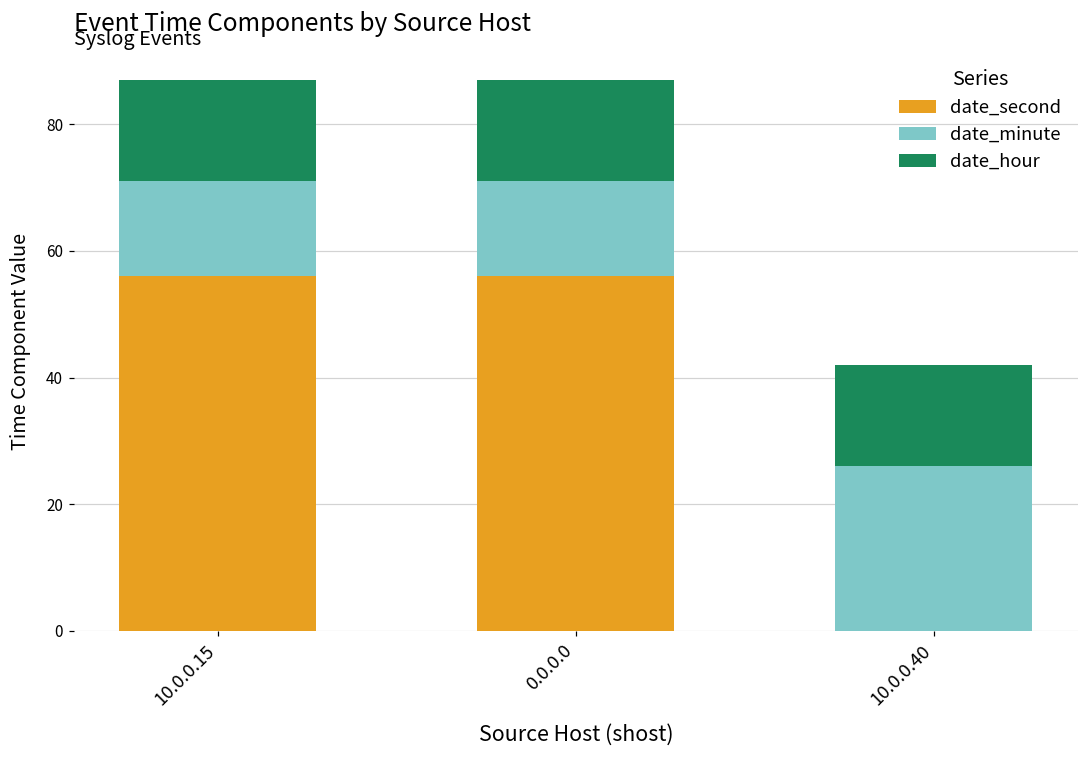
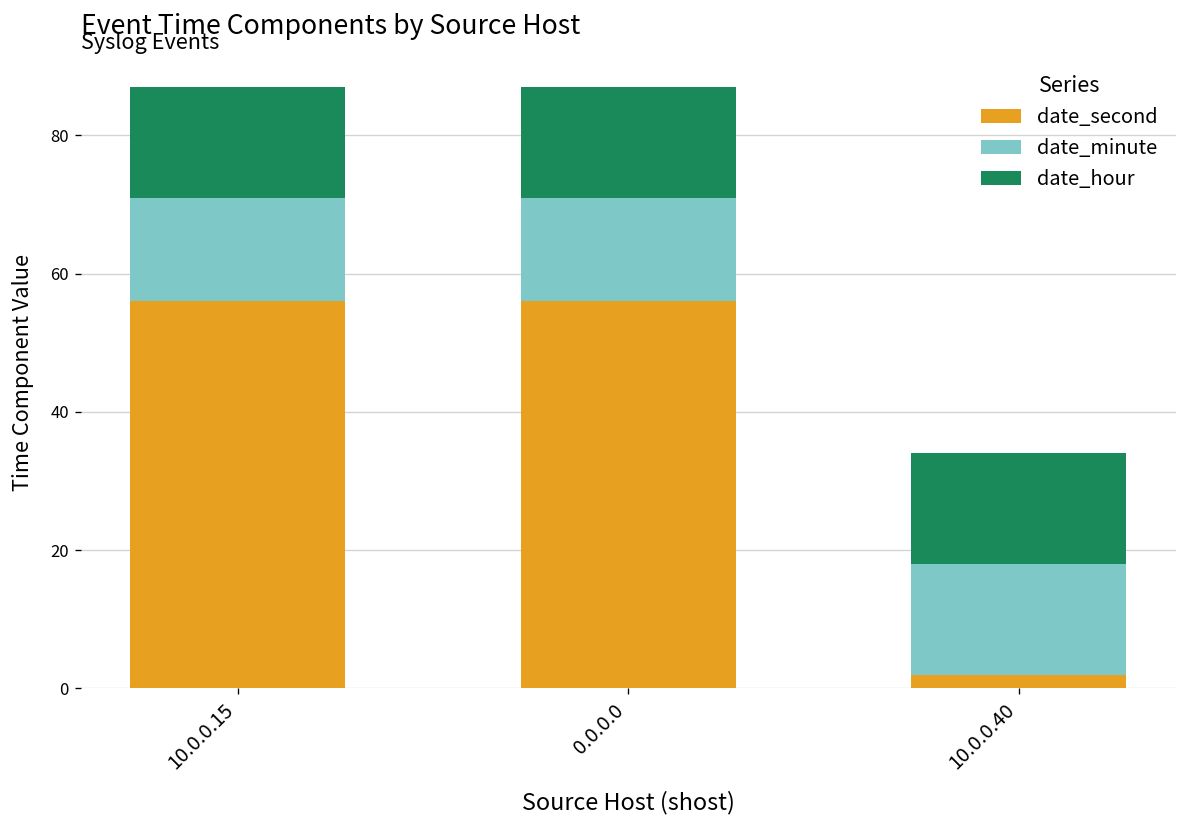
  {
    "date_second": {
      "10.0.0.15": 56,
      "0.0.0.0": 56,
-     "10.0.0.40": 0
+     "10.0.0.40": 2
    },
    "date_minute": {
      "10.0.0.15": 15,
      "0.0.0.0": 15,
-     "10.0.0.40": 26
+     "10.0.0.40": 16
    },
    "date_hour": {
      "10.0.0.15": 16,
      "0.0.0.0": 16,
      "10.0.0.40": 16
    }
  }
